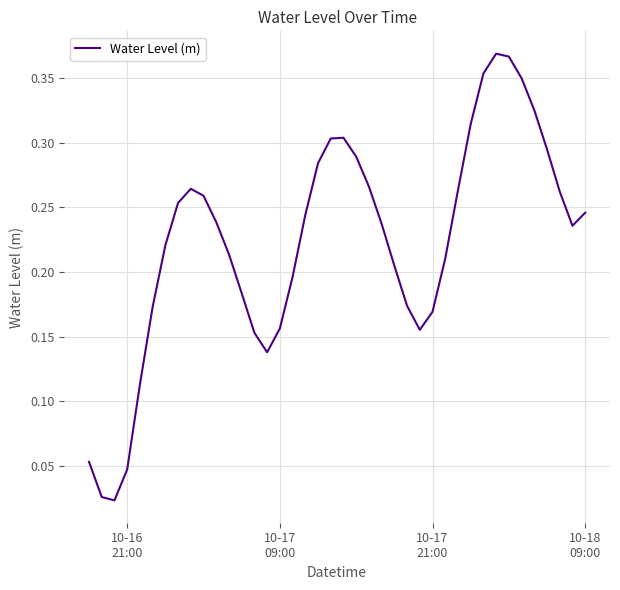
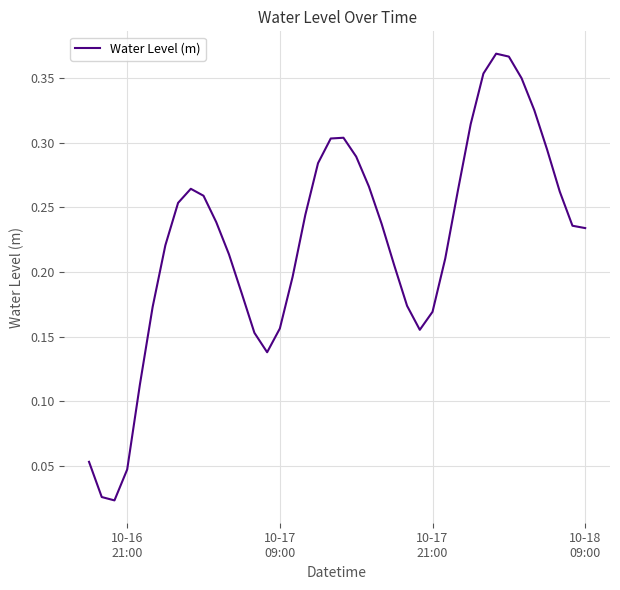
  {
    "10-16 21:00": 0.047,
    "10-17 09:00": 0.156,
    "10-17 21:00": 0.169,
-   "10-18 09:00": 0.246
+   "10-18 09:00": 0.234
  }
